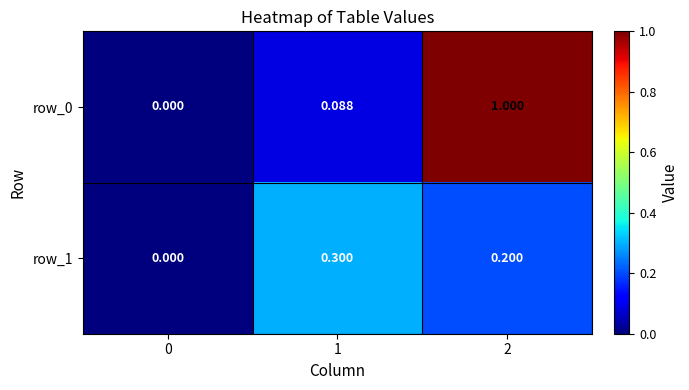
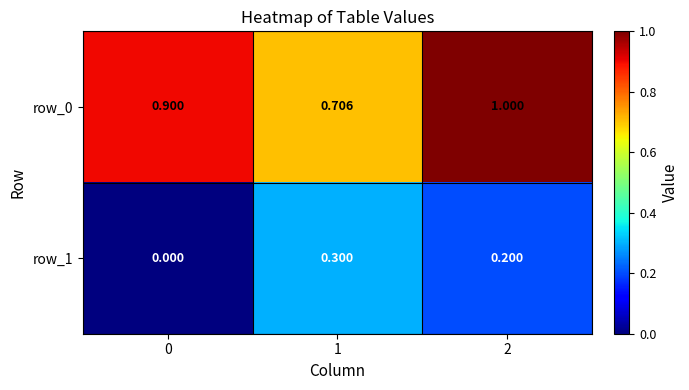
  {
    "row_0": {
-     "0": 0.000,
-     "1": 0.088,
+     "0": 0.900,
+     "1": 0.706,
      "2": 1.000
    },
    "row_1": {
      "0": 0.000,
      "1": 0.300,
      "2": 0.200
    }
  }
